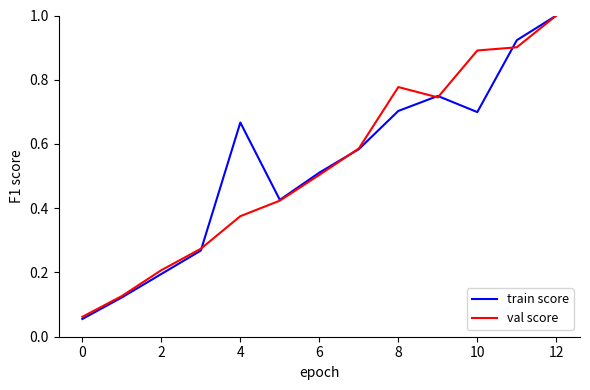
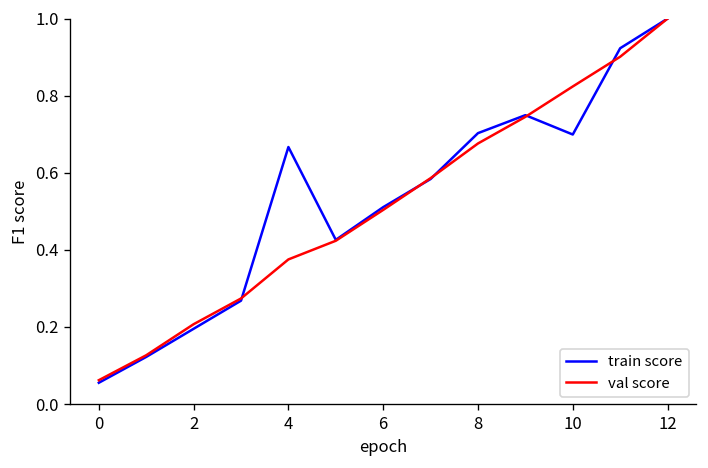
  {
    "train score": {
      "2": 0.20,
      "4": 0.67,
      "8": 0.70,
      "10": 0.70
    },
    "val score": {
      "2": 0.21,
      "4": 0.38,
-     "8": 0.78,
-     "10": 0.89
+     "8": 0.68,
+     "10": 0.82
    }
  }
